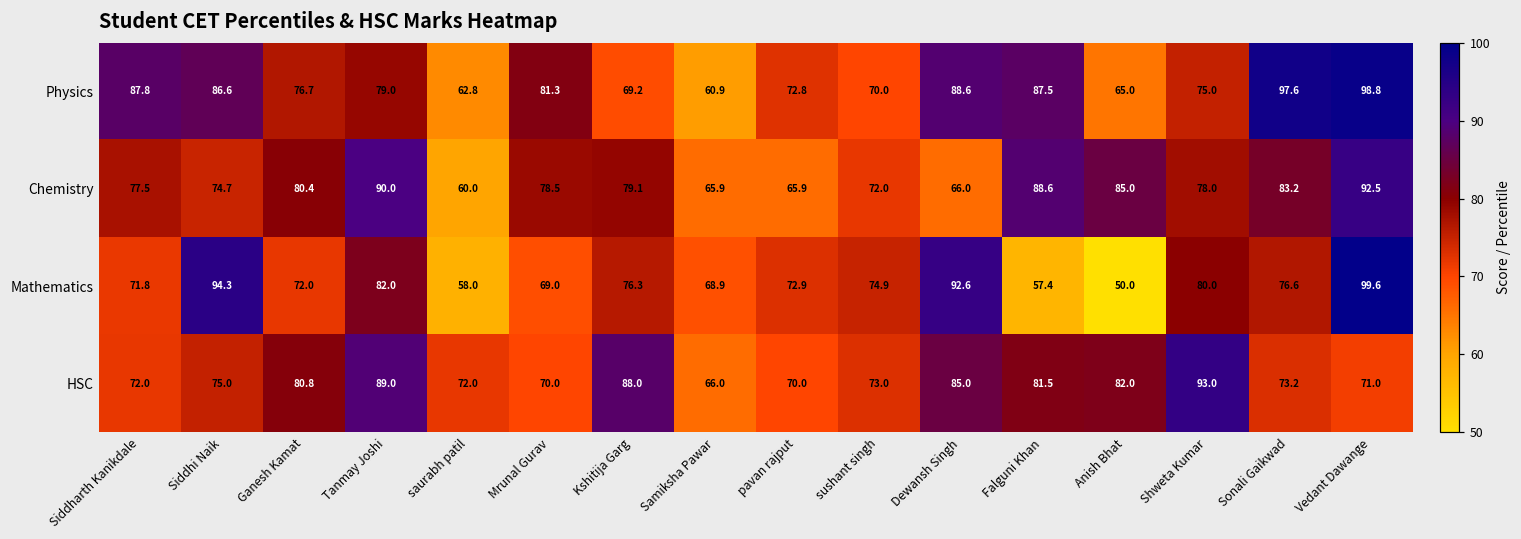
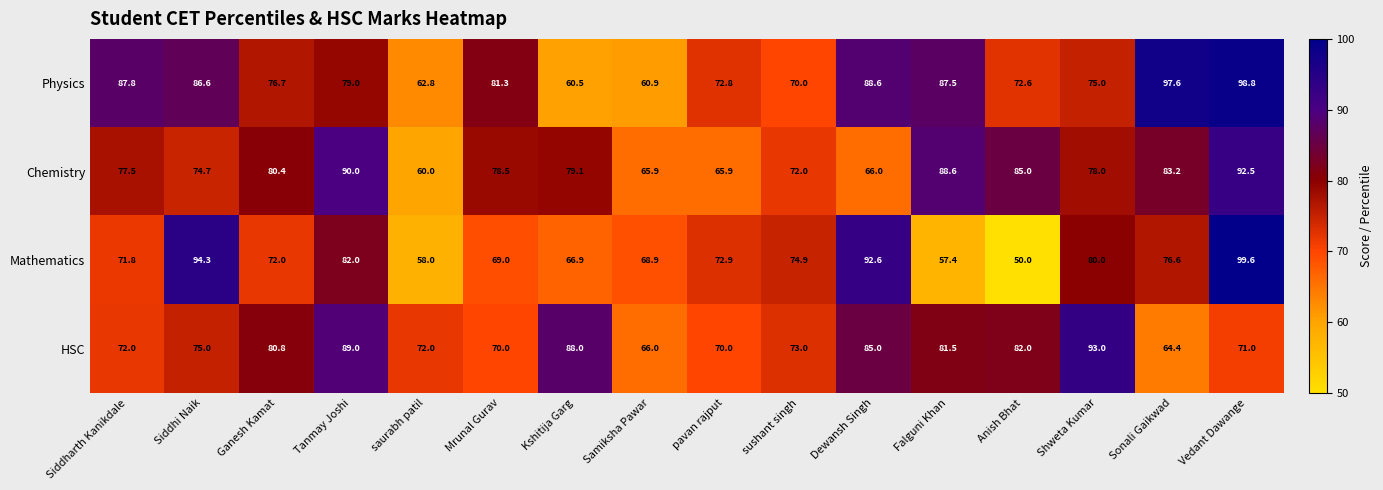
  {
    "Physics": {
      "Siddharth Kanikdale": 87.8,
      "Siddhi Naik": 86.6,
      "Ganesh Kamat": 76.7,
      "Tanmay Joshi": 79.0,
      "saurabh patil": 62.8,
      "Mrunal Gurav": 81.3,
-     "Kshitija Garg": 69.2,
+     "Kshitija Garg": 60.5,
      "Samiksha Pawar": 60.9,
      "pavan rajput": 72.8,
      "sushant singh": 70.0,
      "Dewansh Singh": 88.6,
      "Falguni Khan": 87.5,
-     "Anish Bhat": 65.0,
+     "Anish Bhat": 72.6,
      "Shweta Kumar": 75.0,
      "Sonali Gaikwad": 97.6,
      "Vedant Dawange": 98.8
    },
    "Chemistry": {
      "Siddharth Kanikdale": 77.5,
      "Siddhi Naik": 74.7,
      "Ganesh Kamat": 80.4,
      "Tanmay Joshi": 90.0,
      "saurabh patil": 60.0,
      "Mrunal Gurav": 78.5,
      "Kshitija Garg": 79.1,
      "Samiksha Pawar": 65.9,
      "pavan rajput": 65.9,
      "sushant singh": 72.0,
      "Dewansh Singh": 66.0,
      "Falguni Khan": 88.6,
      "Anish Bhat": 85.0,
      "Shweta Kumar": 78.0,
      "Sonali Gaikwad": 83.2,
      "Vedant Dawange": 92.5
    },
    "Mathematics": {
      "Siddharth Kanikdale": 71.8,
      "Siddhi Naik": 94.3,
      "Ganesh Kamat": 72.0,
      "Tanmay Joshi": 82.0,
      "saurabh patil": 58.0,
      "Mrunal Gurav": 69.0,
-     "Kshitija Garg": 76.3,
+     "Kshitija Garg": 66.9,
      "Samiksha Pawar": 68.9,
      "pavan rajput": 72.9,
      "sushant singh": 74.9,
      "Dewansh Singh": 92.6,
      "Falguni Khan": 57.4,
      "Anish Bhat": 50.0,
      "Shweta Kumar": 80.0,
      "Sonali Gaikwad": 76.6,
      "Vedant Dawange": 99.6
    },
    "HSC": {
      "Siddharth Kanikdale": 72.0,
      "Siddhi Naik": 75.0,
      "Ganesh Kamat": 80.8,
      "Tanmay Joshi": 89.0,
      "saurabh patil": 72.0,
      "Mrunal Gurav": 70.0,
      "Kshitija Garg": 88.0,
      "Samiksha Pawar": 66.0,
      "pavan rajput": 70.0,
      "sushant singh": 73.0,
      "Dewansh Singh": 85.0,
      "Falguni Khan": 81.5,
      "Anish Bhat": 82.0,
      "Shweta Kumar": 93.0,
-     "Sonali Gaikwad": 73.2,
+     "Sonali Gaikwad": 64.4,
      "Vedant Dawange": 71.0
    }
  }
